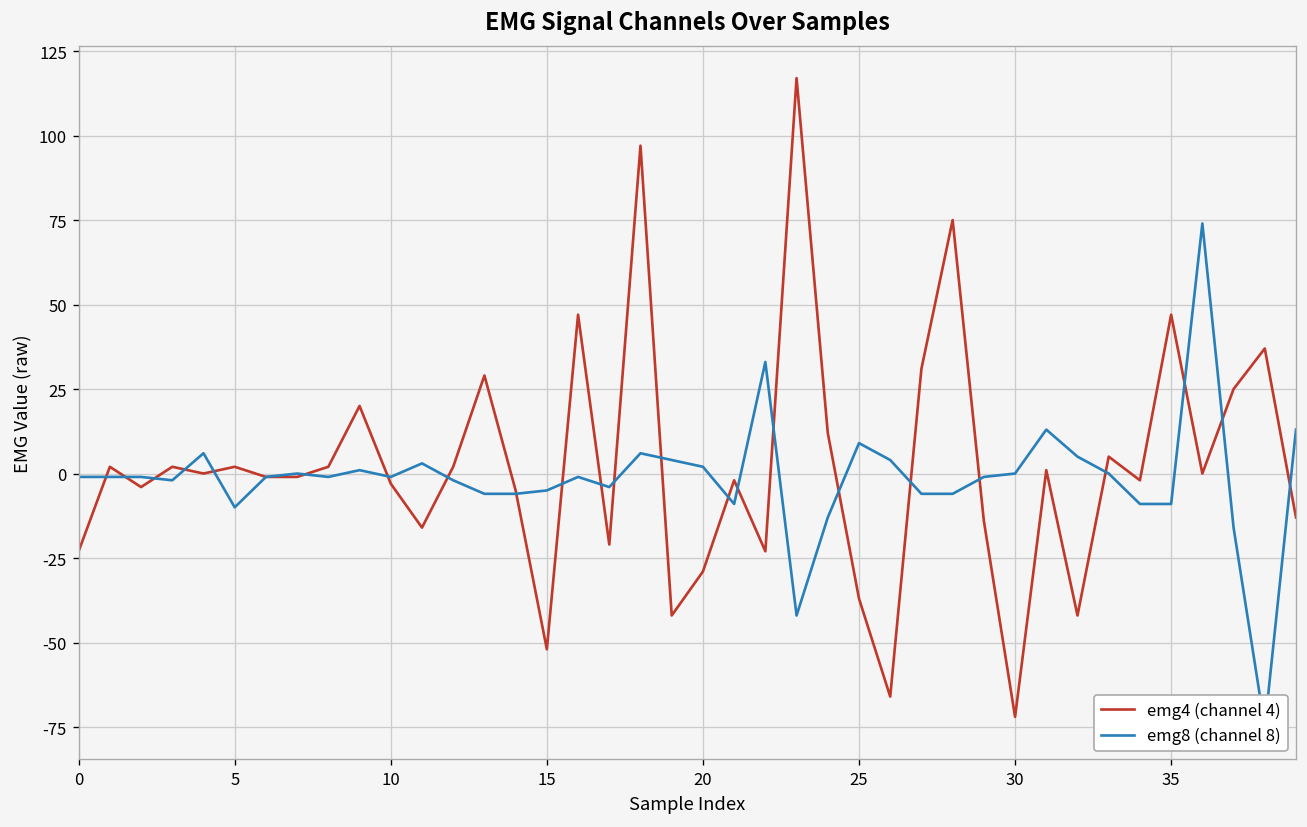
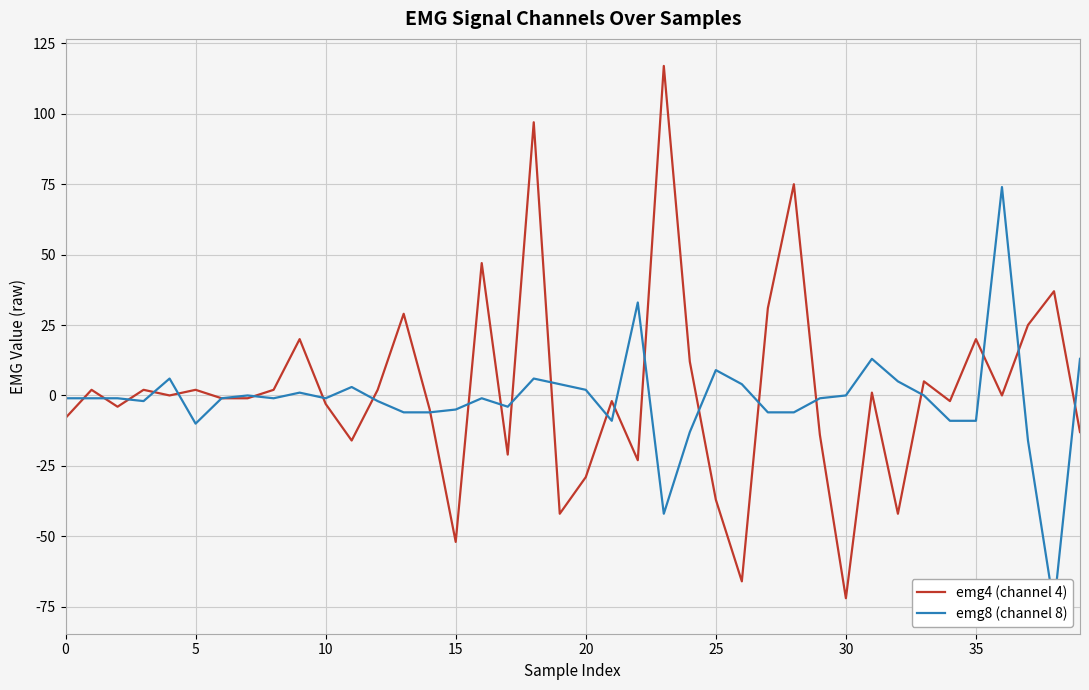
  {
    "emg4 (channel 4)": {
-     "0": -23,
+     "0": -8,
      "5": 2,
      "10": -3,
      "15": -52,
      "20": -29,
      "25": -37,
      "30": -72,
-     "35": 47
+     "35": 20
    },
    "emg8 (channel 8)": {
      "0": -1,
      "5": -10,
      "10": -1,
      "15": -5,
      "20": 2,
      "25": 9,
      "30": 0,
      "35": -9
    }
  }
